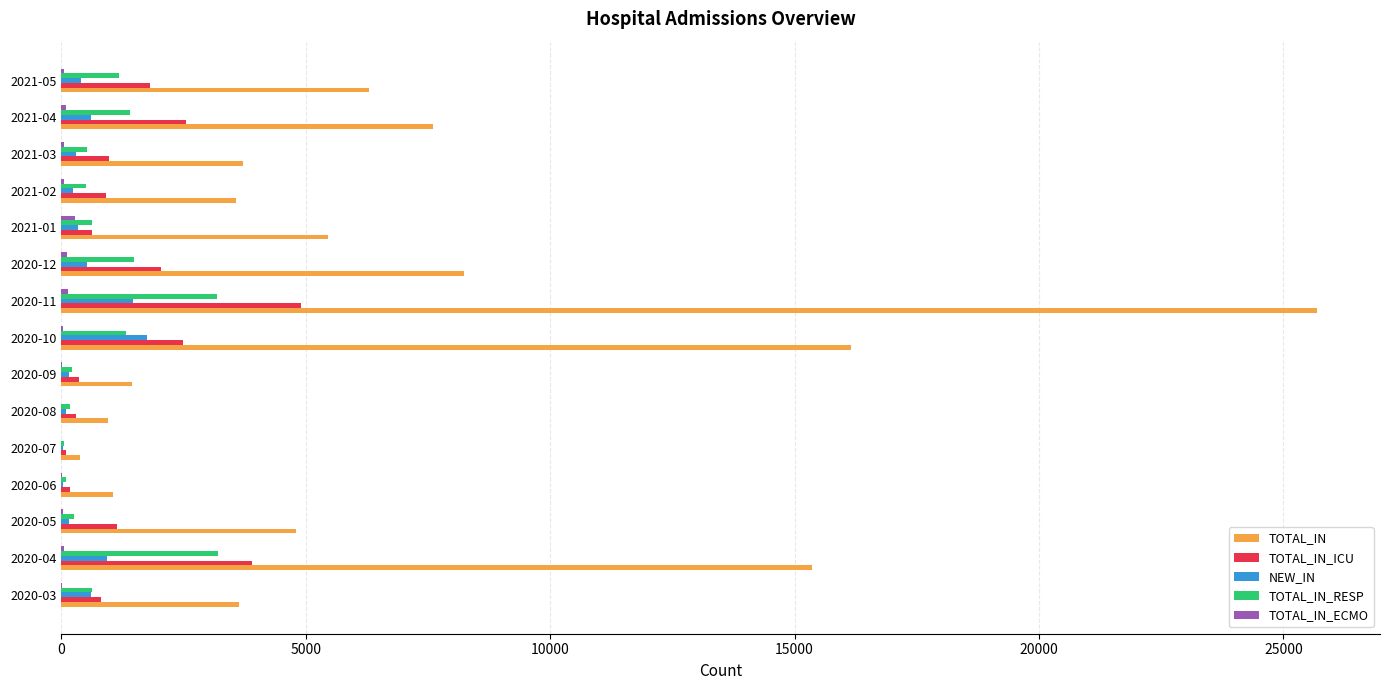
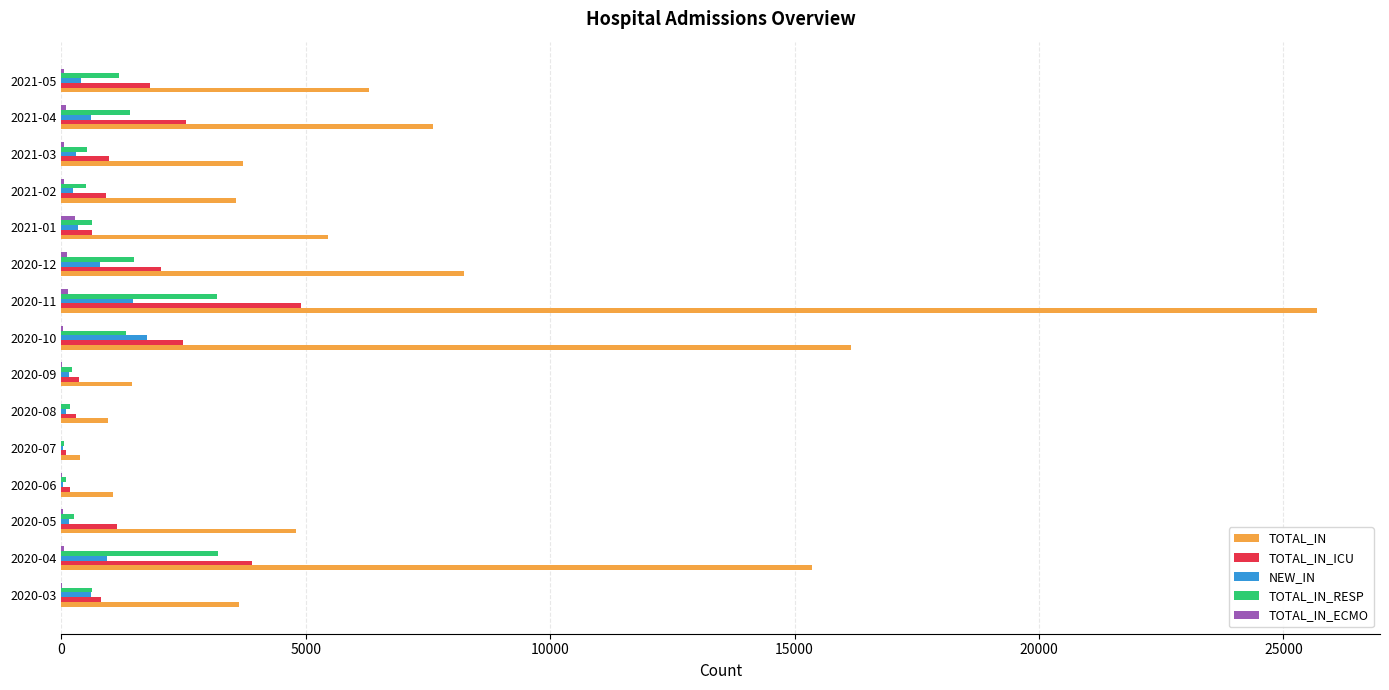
  {
    "TOTAL_IN": {
      "2021-05": 6300,
      "2021-04": 7600,
      "2021-03": 3700,
      "2021-02": 3600,
      "2021-01": 5500,
      "2020-12": 8200,
      "2020-11": 25700,
      "2020-10": 16200,
      "2020-09": 1400,
      "2020-08": 1000,
      "2020-07": 400,
      "2020-06": 1100,
      "2020-05": 4800,
      "2020-04": 15300,
      "2020-03": 3600
    },
    "TOTAL_IN_ICU": {
      "2021-05": 1800,
      "2021-04": 2500,
      "2021-03": 1000,
      "2021-02": 900,
      "2021-01": 600,
      "2020-12": 2000,
      "2020-11": 4900,
      "2020-10": 2500,
      "2020-09": 400,
      "2020-08": 300,
      "2020-07": 100,
      "2020-06": 200,
      "2020-05": 1100,
      "2020-04": 3900,
      "2020-03": 800
    },
    "NEW_IN": {
      "2021-05": 400,
      "2021-04": 600,
      "2021-03": 300,
      "2021-02": 200,
      "2021-01": 400,
-     "2020-12": 500,
+     "2020-12": 800,
      "2020-11": 1500,
      "2020-10": 1800,
      "2020-09": 200,
      "2020-08": 100,
      "2020-05": 200,
      "2020-04": 900,
      "2020-03": 600
    },
    "TOTAL_IN_RESP": {
      "2021-05": 1200,
      "2021-04": 1400,
      "2021-03": 500,
      "2021-02": 500,
      "2021-01": 600,
      "2020-12": 1500,
      "2020-11": 3200,
      "2020-10": 1300,
      "2020-09": 200,
      "2020-08": 200,
      "2020-07": 100,
      "2020-06": 100,
      "2020-05": 300,
      "2020-04": 3200,
      "2020-03": 600
    },
    "TOTAL_IN_ECMO": {
      "2021-05": 100,
      "2021-04": 100,
      "2021-02": 100,
      "2021-01": 300,
      "2020-12": 100,
      "2020-11": 100,
      "2020-08": 0,
      "2020-07": 0,
      "2020-04": 100
    }
  }
